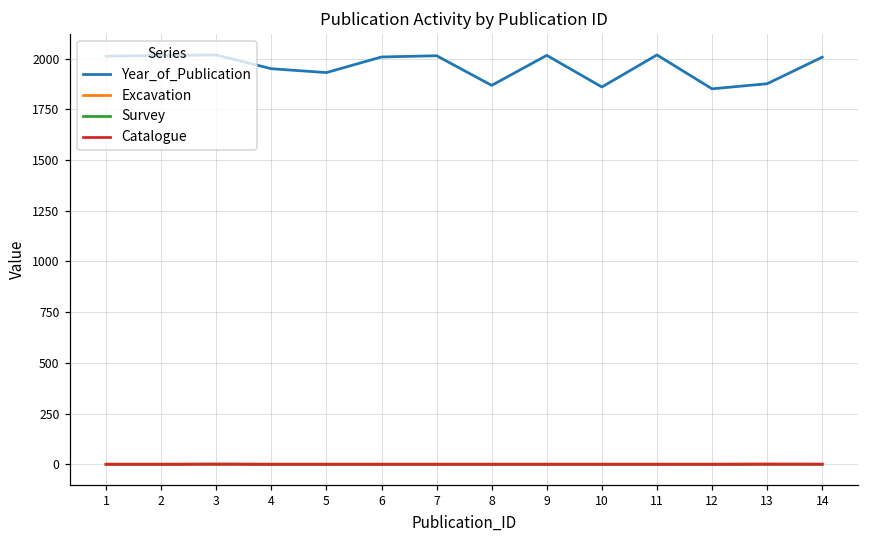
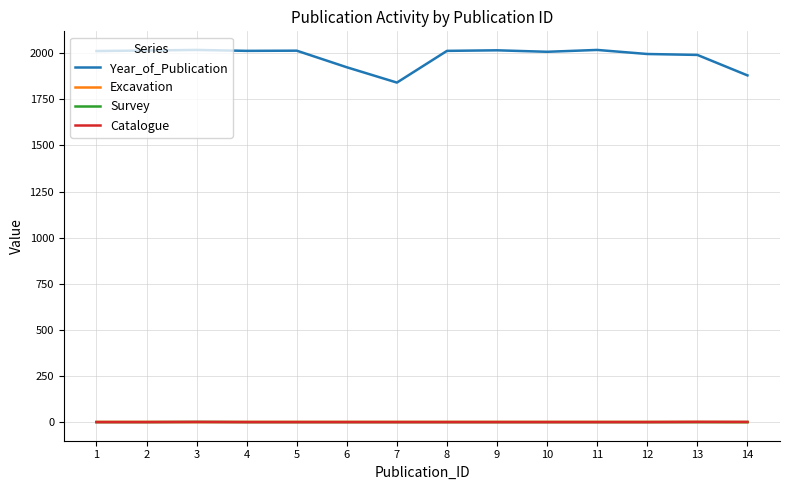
  {
    "Year_of_Publication": {
-     "4": 1950,
-     "5": 1930,
-     "6": 2010,
-     "7": 2010,
-     "8": 1870,
+     "4": 2010,
+     "5": 2010,
+     "6": 1920,
+     "7": 1840,
+     "8": 2010,
      "9": 2020,
-     "10": 1860,
+     "10": 2010,
      "11": 2020,
-     "12": 1850,
-     "13": 1880,
-     "14": 2010
+     "12": 2000,
+     "13": 1990,
+     "14": 1880
    },
    "Catalogue": {
      "1": 0,
      "2": 0,
      "3": 0,
      "4": 0,
      "5": 0,
      "6": 0,
      "7": 0,
      "8": 0,
      "9": 0,
      "10": 0,
      "11": 0,
      "12": 0,
      "13": 0,
      "14": 0
    }
  }
